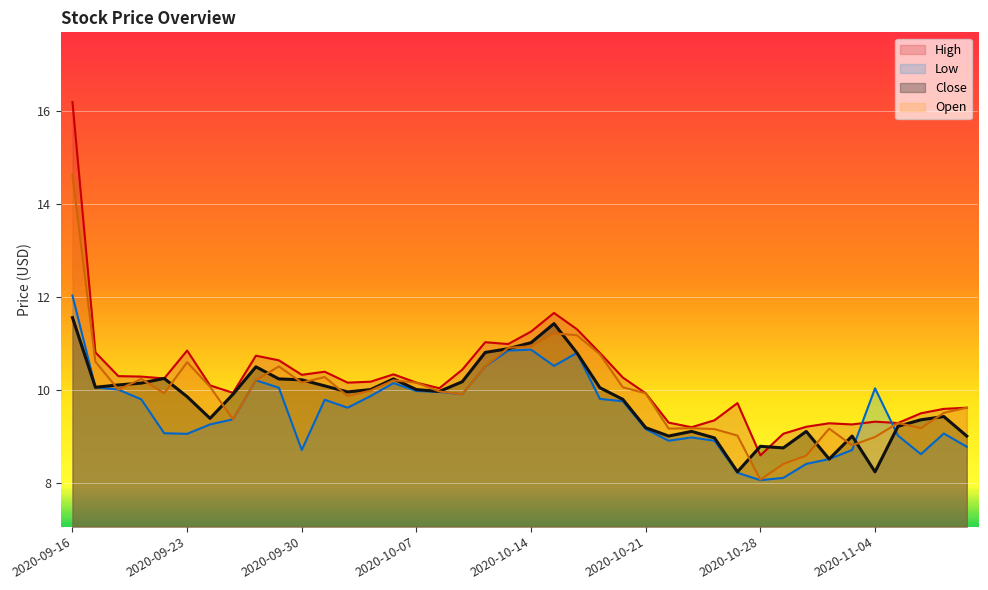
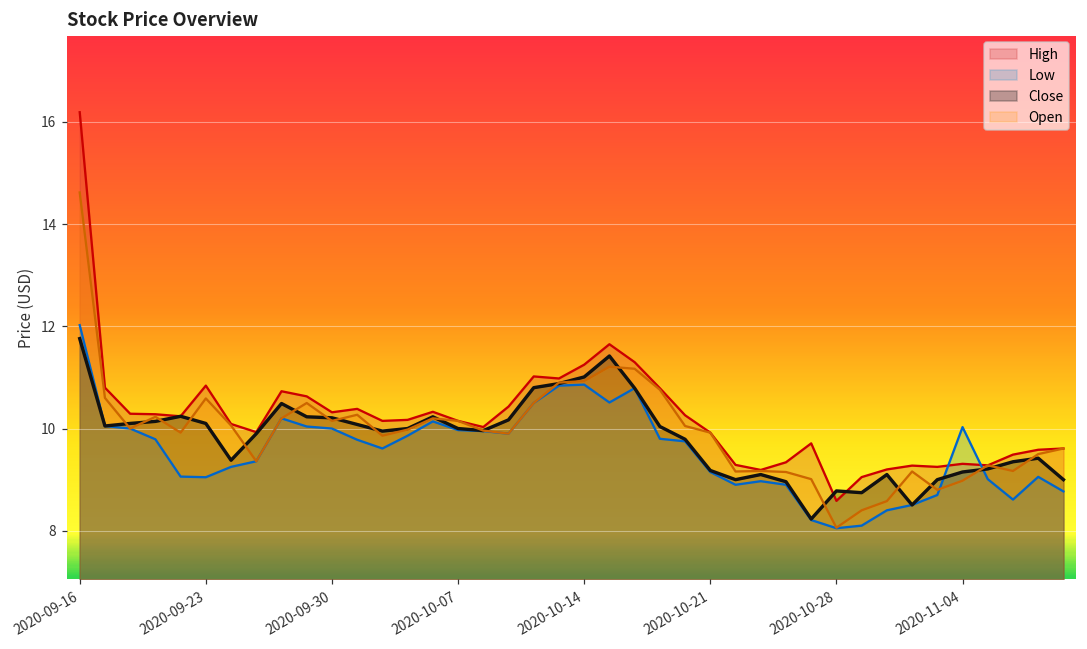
  {
    "Low": {
      "2020-09-16": 12.0,
      "2020-09-23": 9.0,
-     "2020-09-30": 8.7,
+     "2020-09-30": 10.0,
      "2020-10-14": 10.9,
      "2020-11-04": 10.0
    },
    "Close": {
-     "2020-09-16": 11.5,
-     "2020-09-23": 9.8,
+     "2020-09-16": 11.8,
+     "2020-09-23": 10.1,
      "2020-09-30": 10.2,
      "2020-10-14": 11.0,
      "2020-10-28": 8.8,
-     "2020-11-04": 8.2
+     "2020-11-04": 9.1
    }
  }
